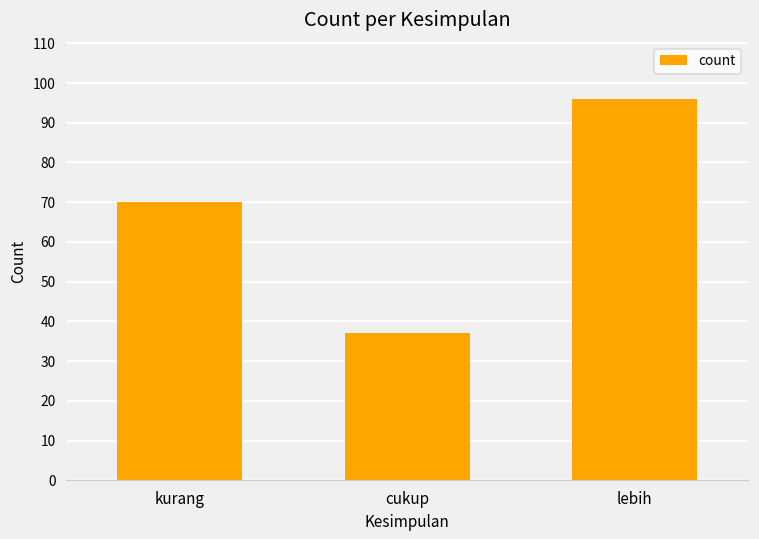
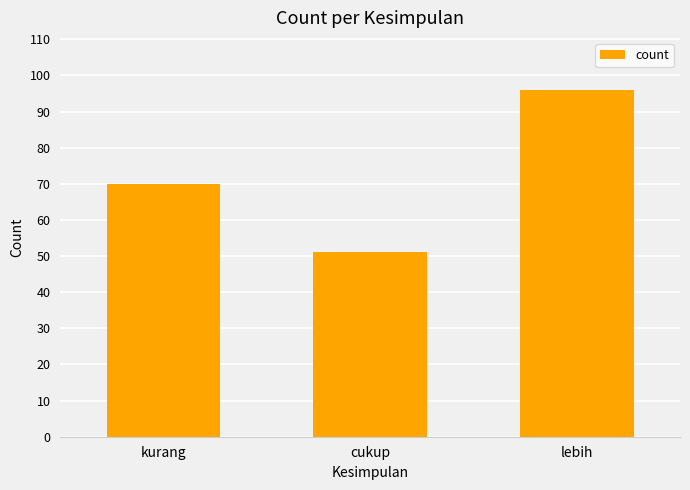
  {
    "kurang": 70,
-   "cukup": 37,
+   "cukup": 51,
    "lebih": 96
  }
